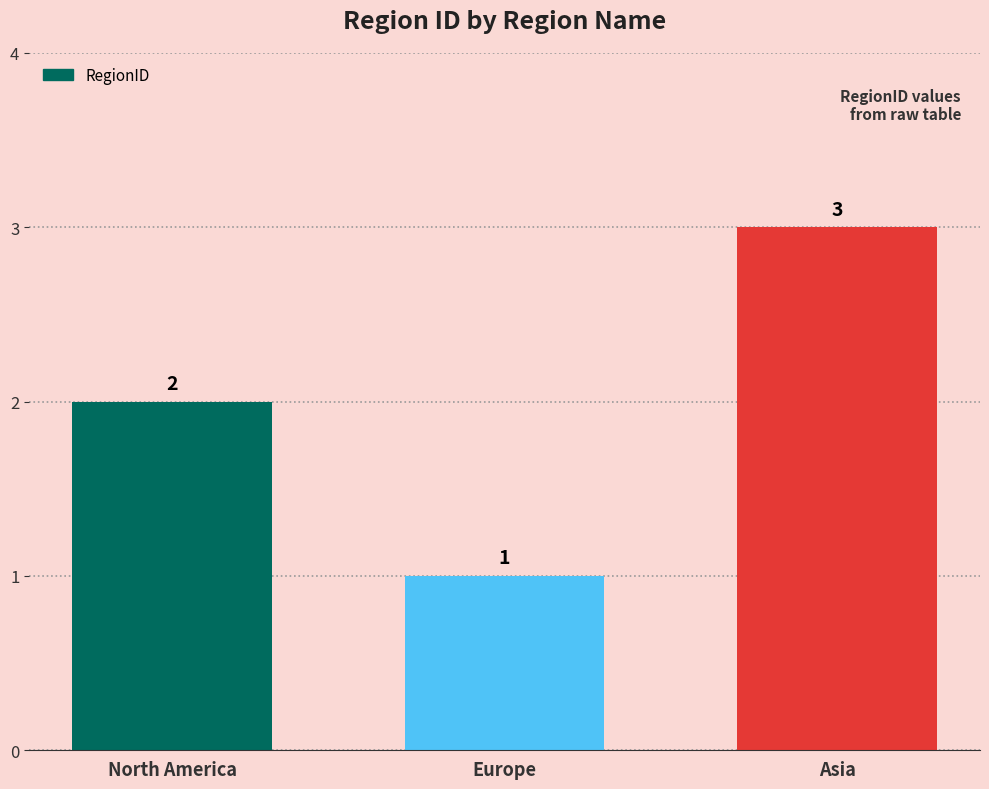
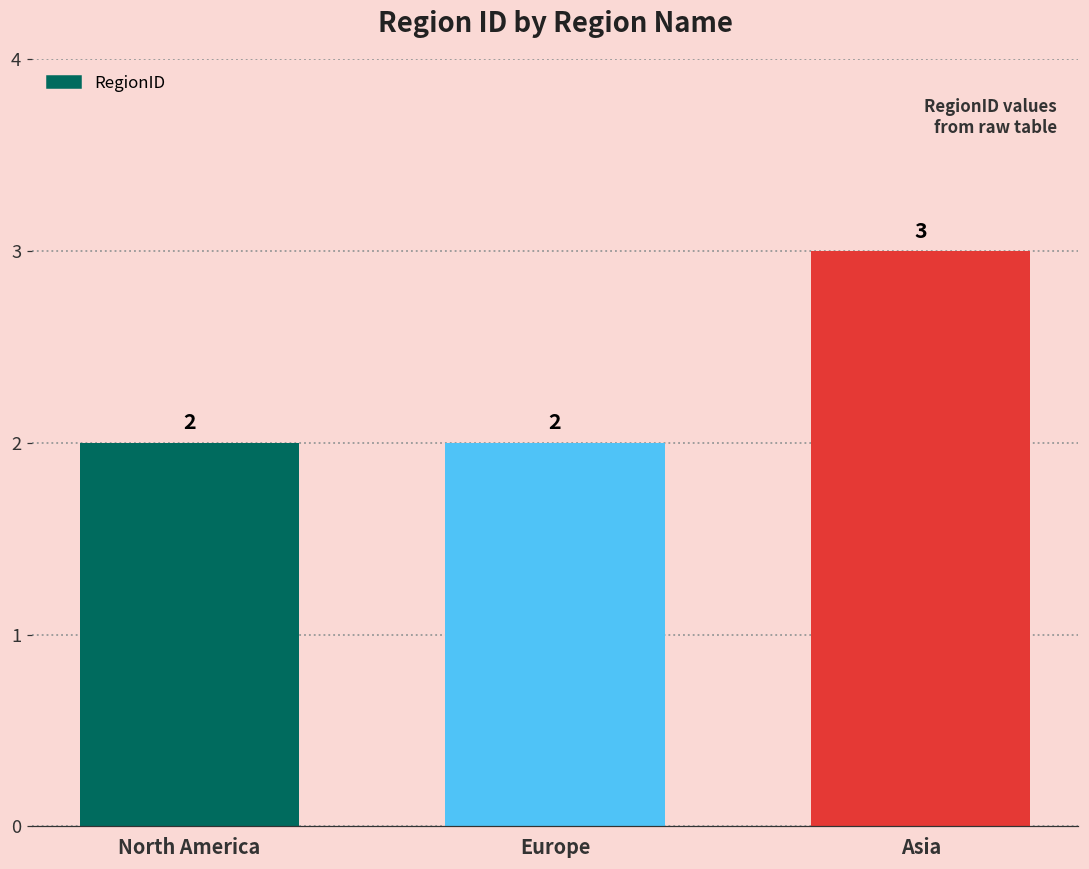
  {
    "North America": 2,
-   "Europe": 1,
+   "Europe": 2,
    "Asia": 3
  }
